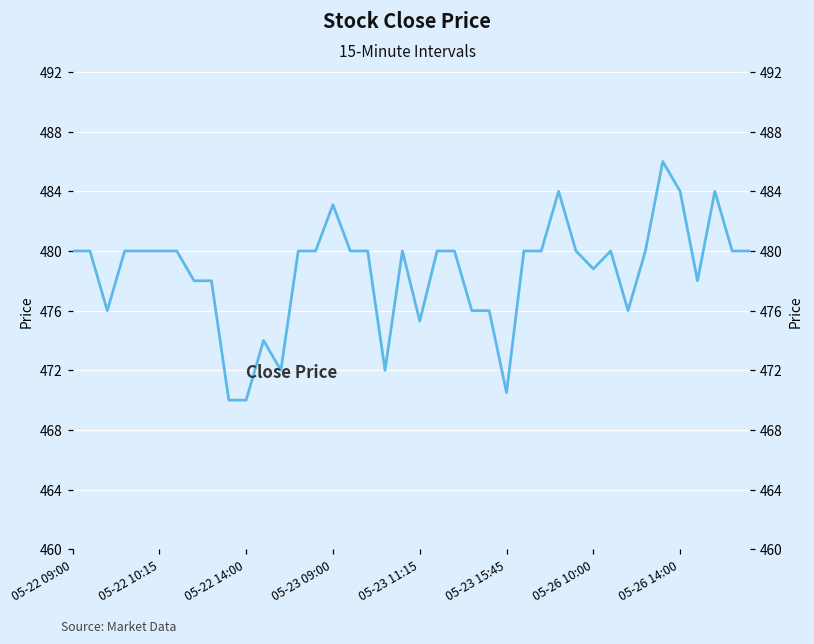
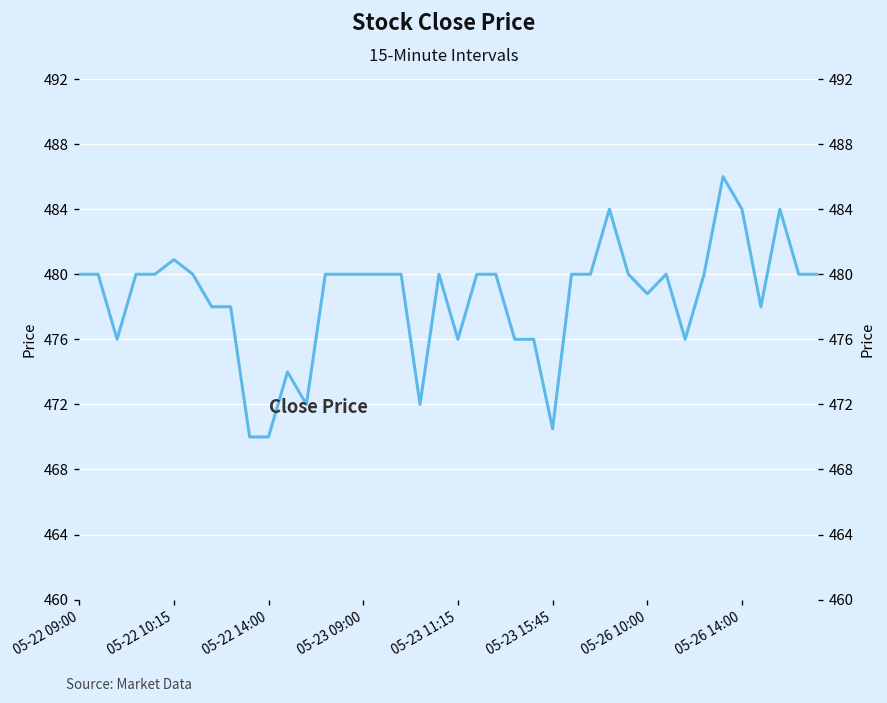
  {
    "05-22 09:00": 480.0,
-   "05-22 10:15": 480.0,
+   "05-22 10:15": 480.9,
    "05-22 14:00": 470.0,
-   "05-23 09:00": 483.1,
-   "05-23 11:15": 475.3,
+   "05-23 09:00": 480.0,
+   "05-23 11:15": 476.0,
    "05-23 15:45": 470.5,
    "05-26 10:00": 478.8,
    "05-26 14:00": 484.0
  }
